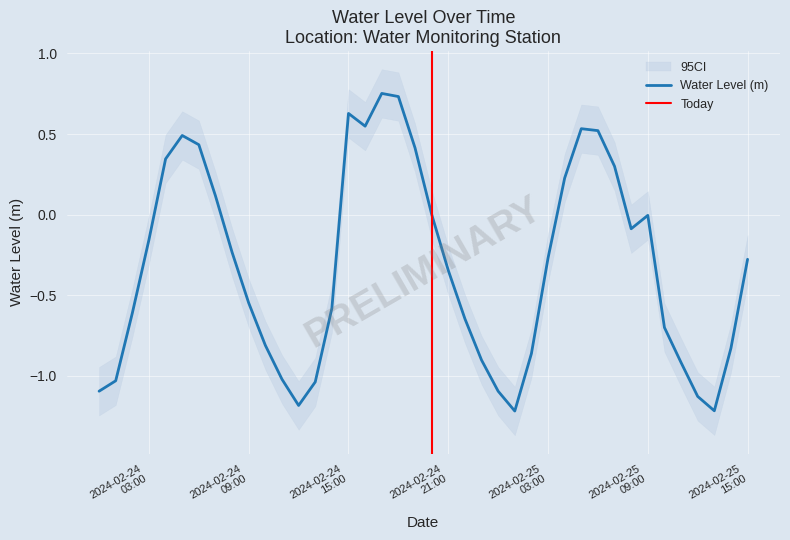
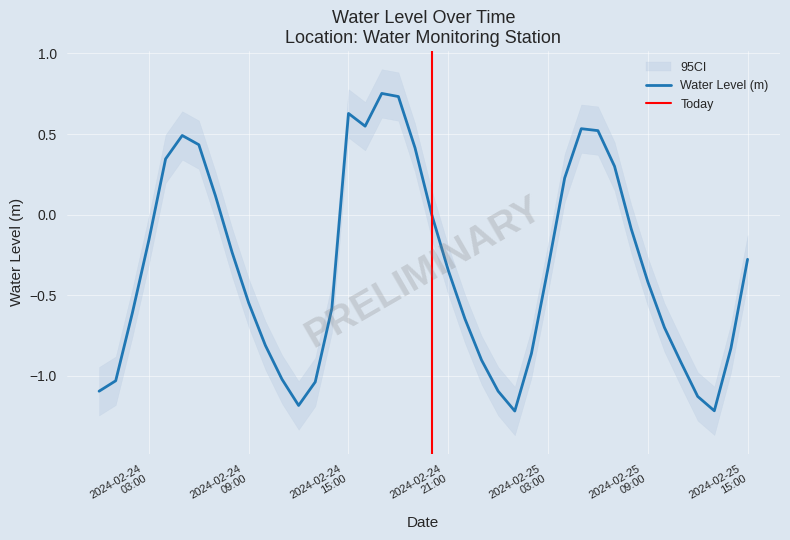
  {
    "Water Level (m)": {
      "2024-02-24 03:00": -0.16,
      "2024-02-24 09:00": -0.55,
      "2024-02-24 15:00": 0.63,
      "2024-02-24 21:00": -0.35,
-     "2024-02-25 03:00": -0.27,
-     "2024-02-25 09:00": 0.00,
+     "2024-02-25 03:00": -0.33,
+     "2024-02-25 09:00": -0.42,
      "2024-02-25 15:00": -0.28
    }
  }
